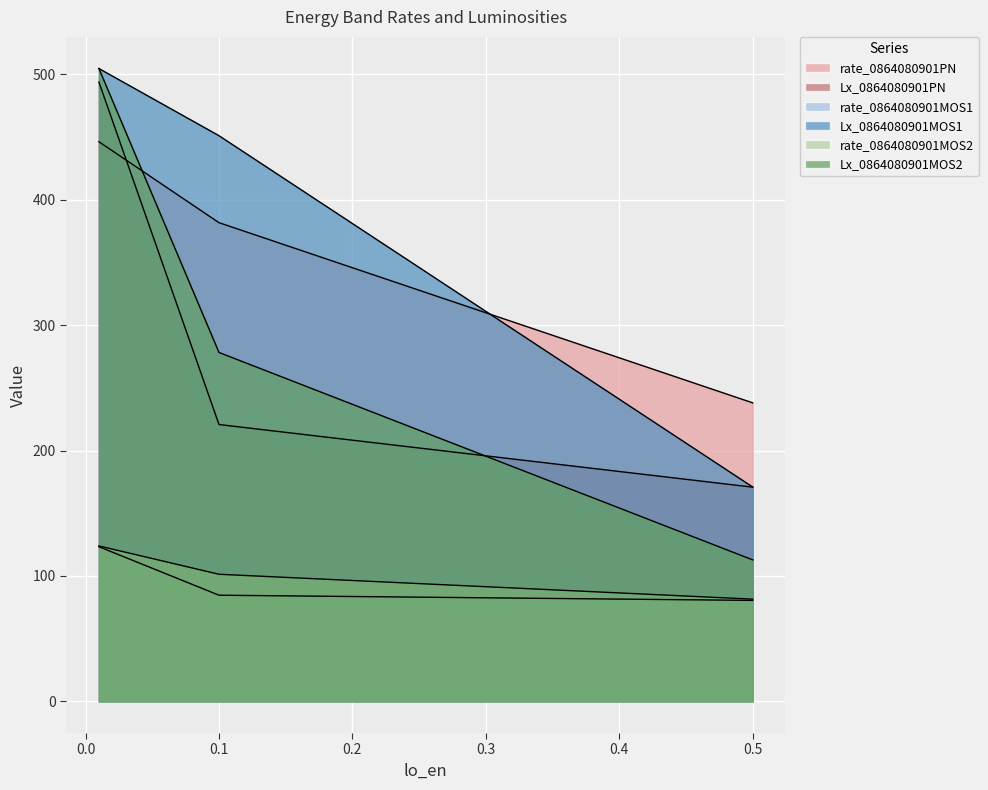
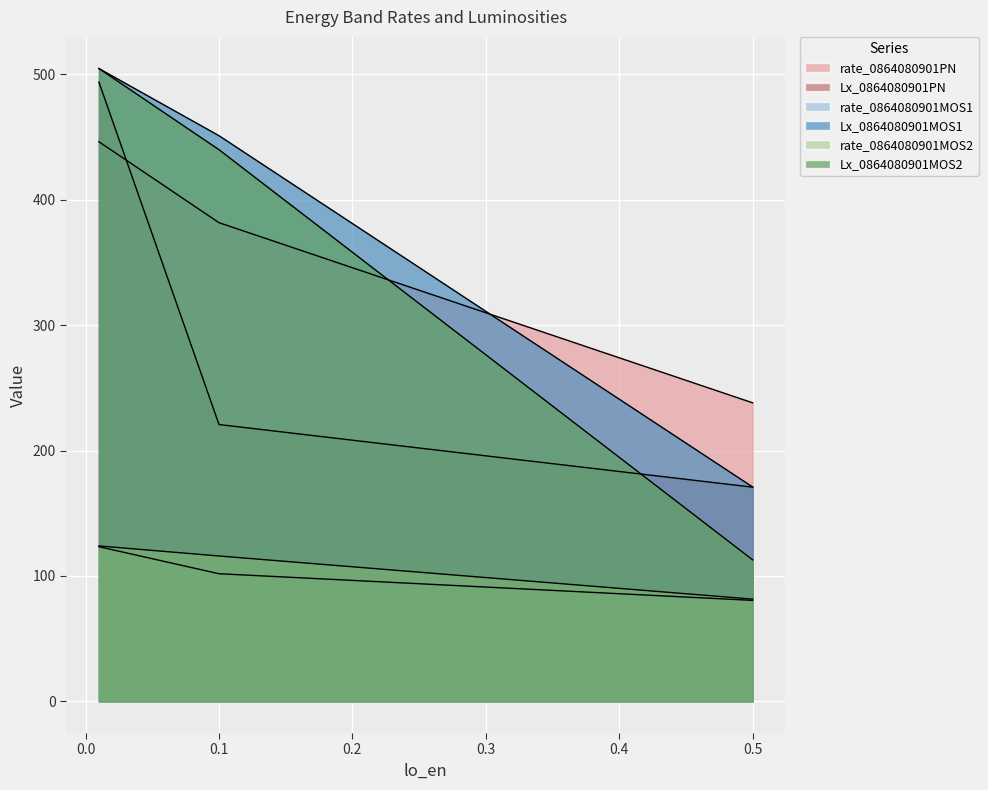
  {
    "rate_0864080901PN": {
      "0.1": 382,
      "0.5": 238
    },
    "Lx_0864080901PN": {
      "0.1": 221
    },
    "rate_0864080901MOS1": {
-     "0.1": 85
+     "0.1": 102
    },
    "Lx_0864080901MOS1": {
      "0.1": 451
    },
    "rate_0864080901MOS2": {
-     "0.1": 101
+     "0.1": 116
    },
    "Lx_0864080901MOS2": {
-     "0.1": 278,
+     "0.1": 440,
      "0.5": 113
    }
  }
